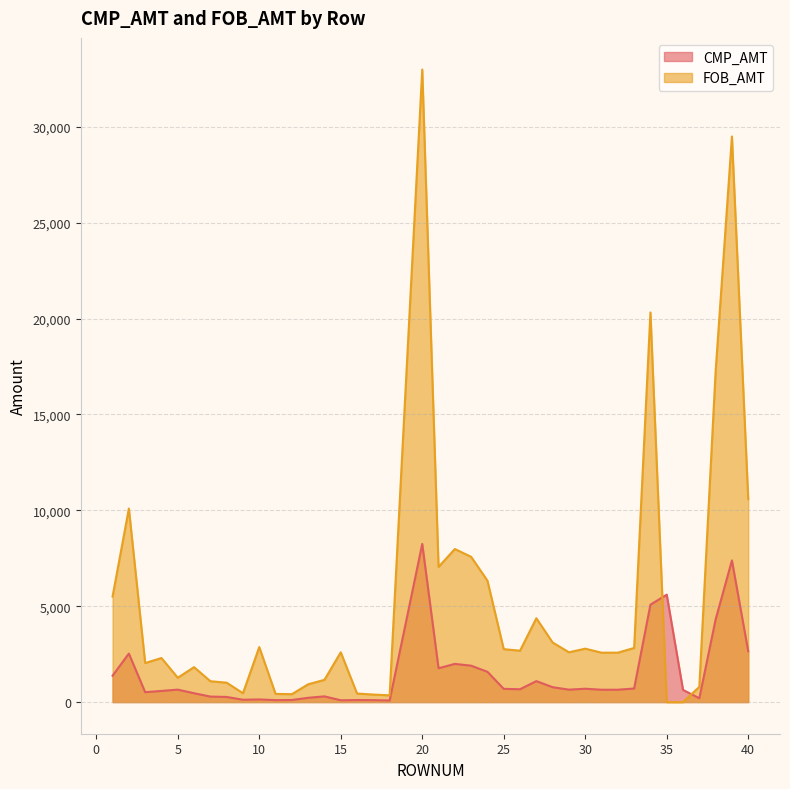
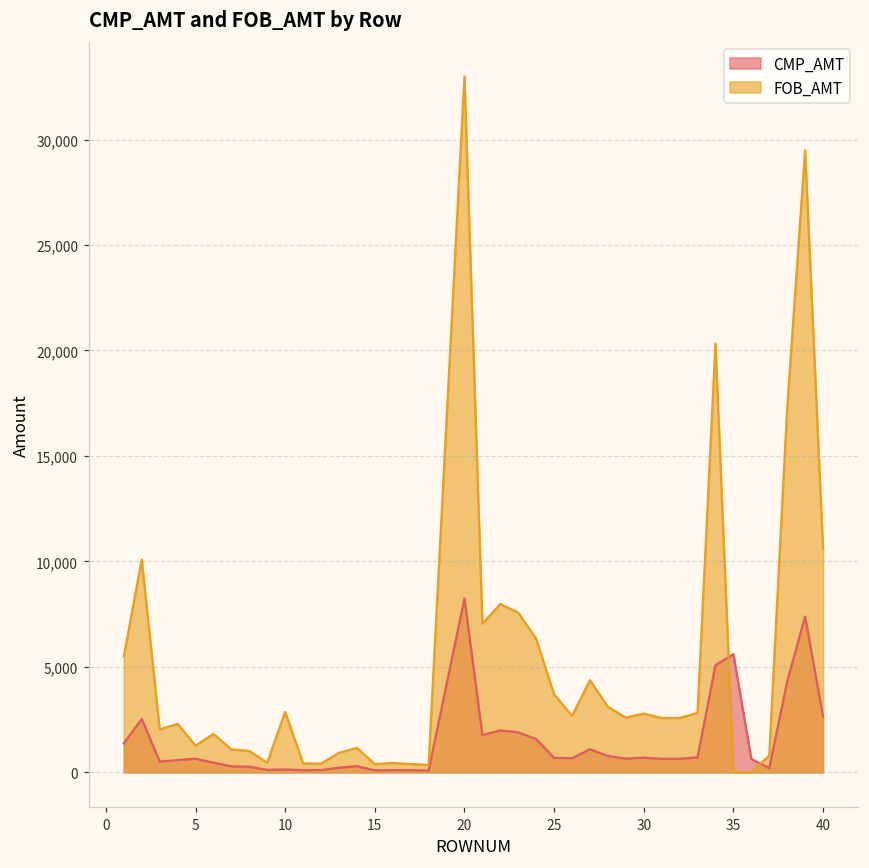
  {
    "CMP_AMT": {
      "5": "600",
      "10": "100",
      "15": "100",
      "20": "8,200",
      "25": "700",
      "30": "700",
      "35": "5,600",
      "40": "2,700"
    },
    "FOB_AMT": {
      "5": "1,300",
      "10": "2,900",
-     "15": "2,600",
+     "15": "400",
      "20": "33,000",
-     "25": "2,800",
+     "25": "3,700",
      "30": "2,800",
      "35": "0",
      "40": "10,600"
    }
  }
